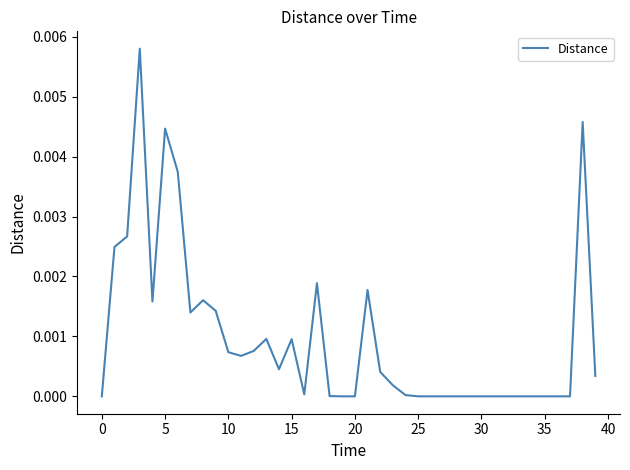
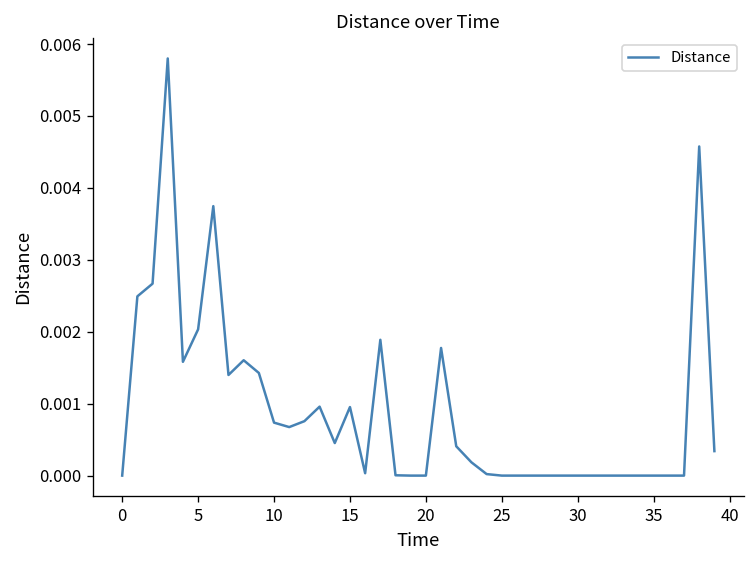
  {
    "0": 0.0000,
-   "5": 0.0045,
+   "5": 0.0020,
    "10": 0.0007,
    "15": 0.0010,
    "20": 0.0000,
    "25": 0.0000,
    "30": 0.0000,
    "35": 0.0000
  }
